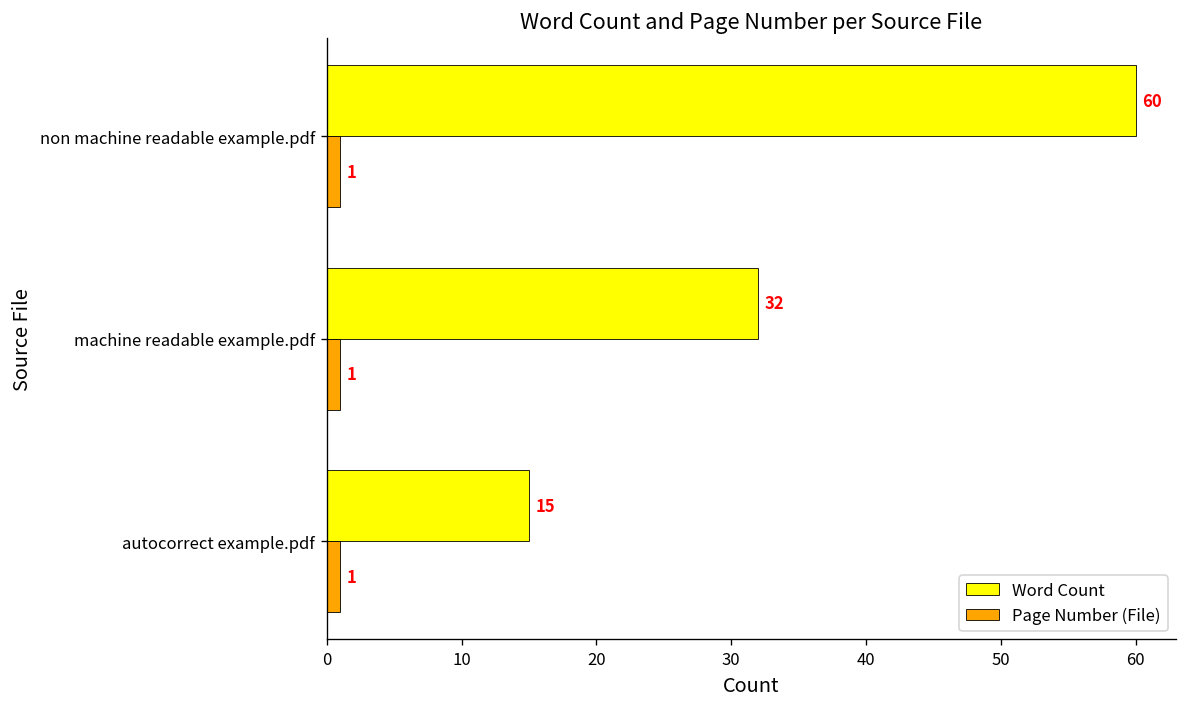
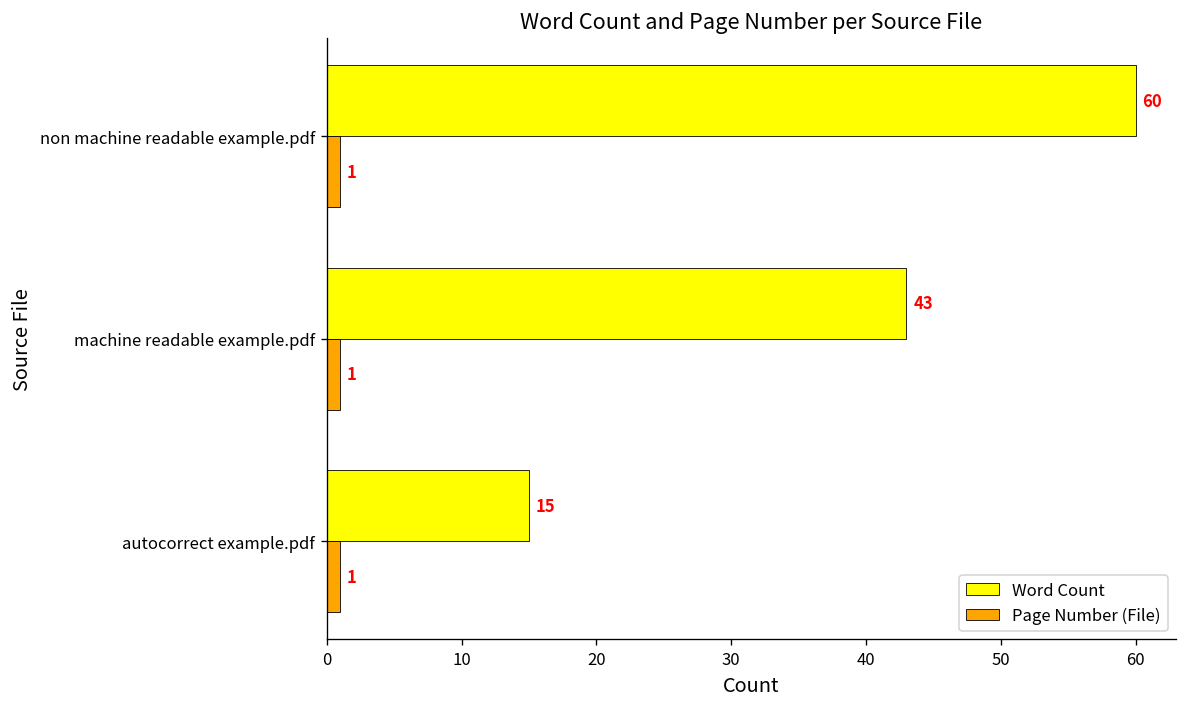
  {
    "Word Count": {
      "non machine readable example.pdf": 60,
-     "machine readable example.pdf": 32,
+     "machine readable example.pdf": 43,
      "autocorrect example.pdf": 15
    },
    "Page Number (File)": {
      "non machine readable example.pdf": 1,
      "machine readable example.pdf": 1,
      "autocorrect example.pdf": 1
    }
  }
